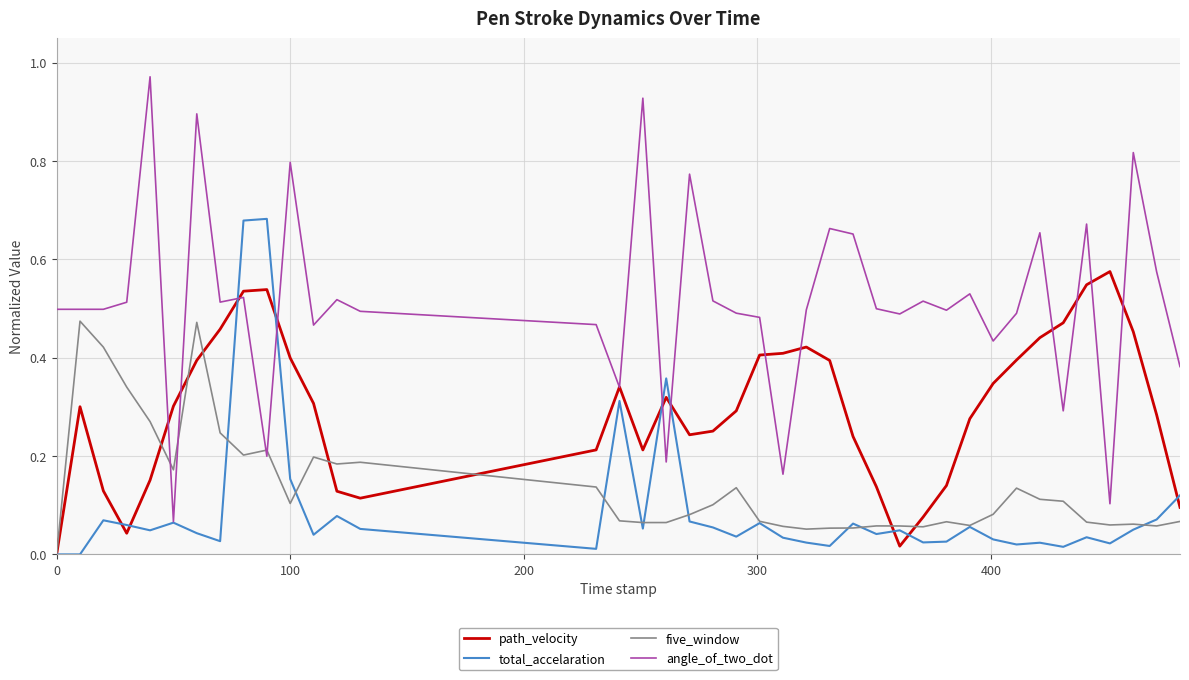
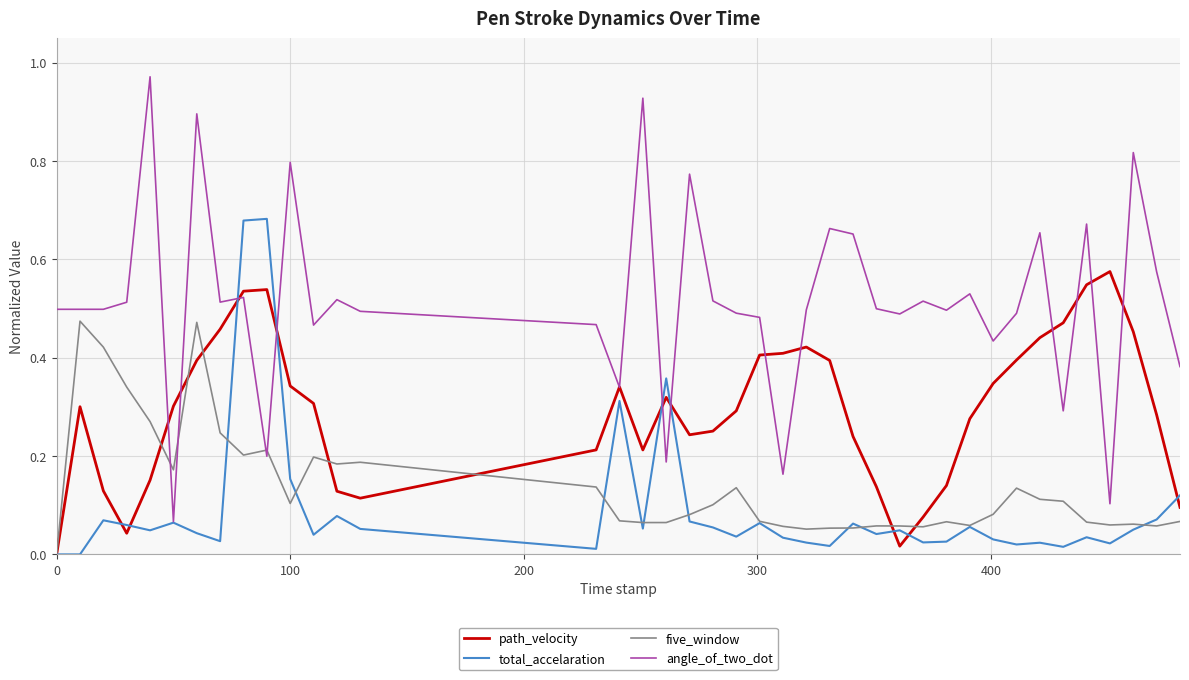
  {
    "path_velocity": {
-     "100": 0.40
+     "100": 0.34
    },
    "total_accelaration": {
      "100": 0.15
    },
    "five_window": {
      "100": 0.10
    },
    "angle_of_two_dot": {
      "0": 0.50,
      "100": 0.80
    }
  }
